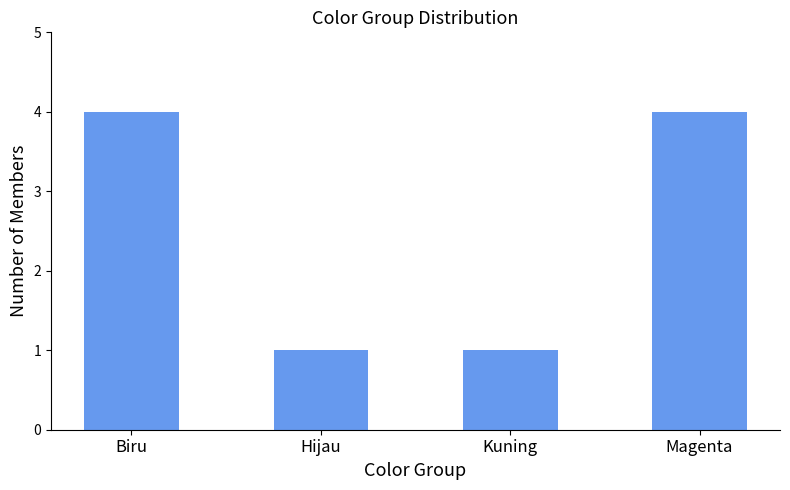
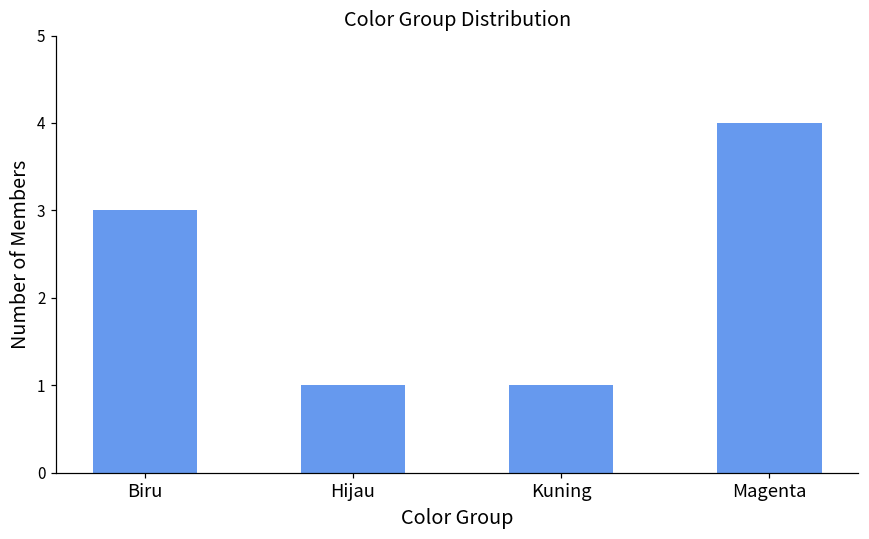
  {
-   "Biru": 4,
+   "Biru": 3,
    "Hijau": 1,
    "Kuning": 1,
    "Magenta": 4
  }
